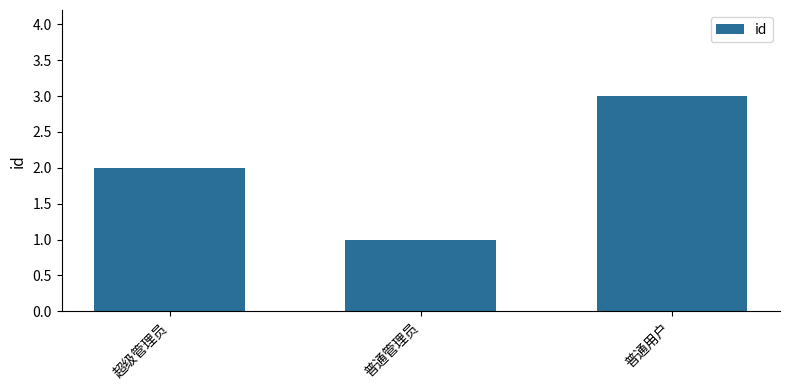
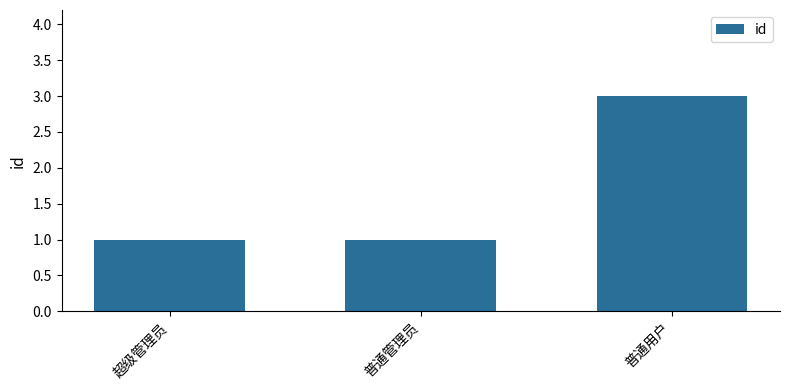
  {
-   "超级管理员": 2,
+   "超级管理员": 1,
    "普通管理员": 1,
    "普通用户": 3
  }
